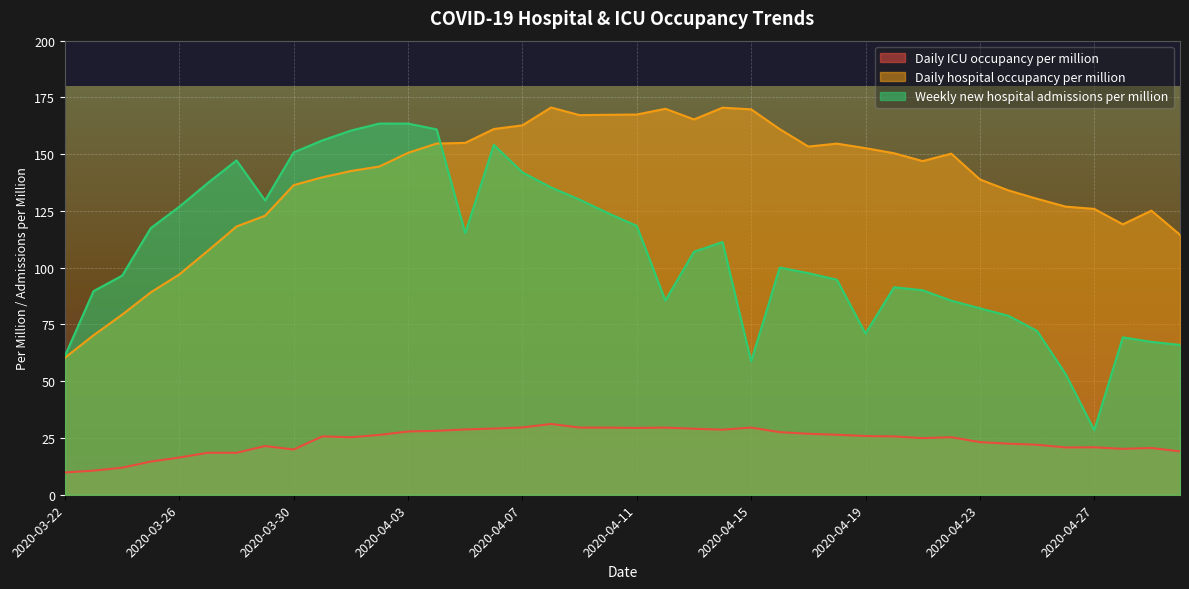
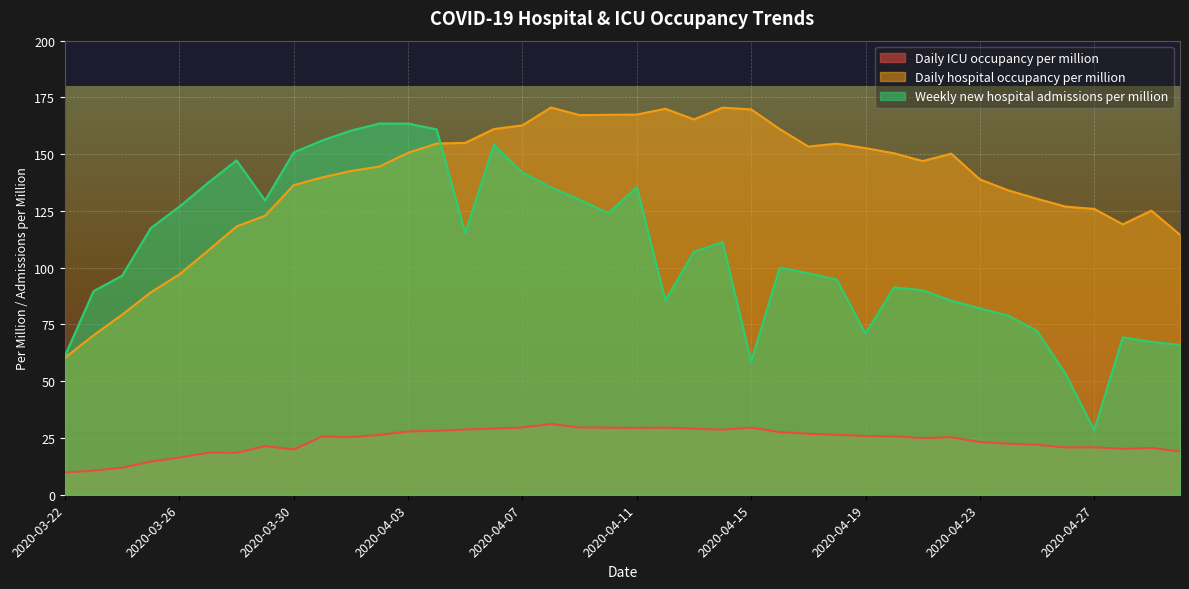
  {
    "Daily ICU occupancy per million": {
      "2020-03-22": 10,
      "2020-03-26": 16,
      "2020-03-30": 20,
      "2020-04-03": 28,
      "2020-04-07": 30,
      "2020-04-11": 29,
      "2020-04-15": 30,
      "2020-04-19": 26,
      "2020-04-23": 23,
      "2020-04-27": 21
    },
    "Daily hospital occupancy per million": {
      "2020-03-26": 97,
      "2020-03-30": 136,
      "2020-04-03": 151,
      "2020-04-07": 163,
      "2020-04-11": 167,
      "2020-04-15": 170,
      "2020-04-19": 153,
      "2020-04-23": 139,
      "2020-04-27": 126
    },
    "Weekly new hospital admissions per million": {
      "2020-03-26": 127,
      "2020-03-30": 151,
      "2020-04-03": 163,
      "2020-04-07": 142,
-     "2020-04-11": 118,
+     "2020-04-11": 135,
      "2020-04-15": 59,
      "2020-04-19": 71,
      "2020-04-23": 82,
      "2020-04-27": 28
    }
  }
